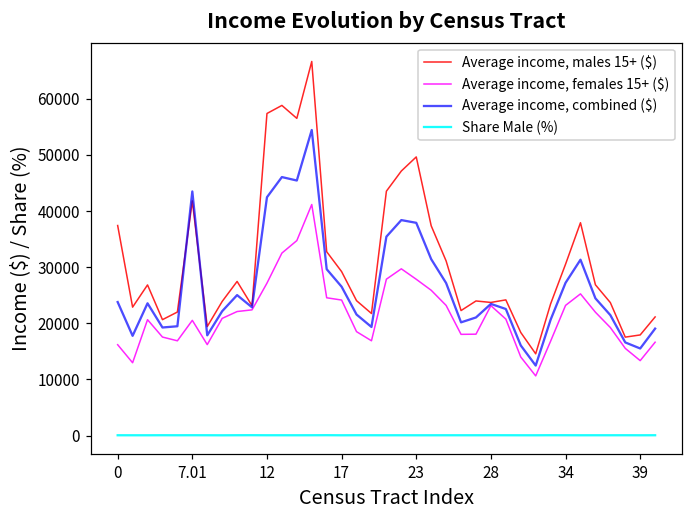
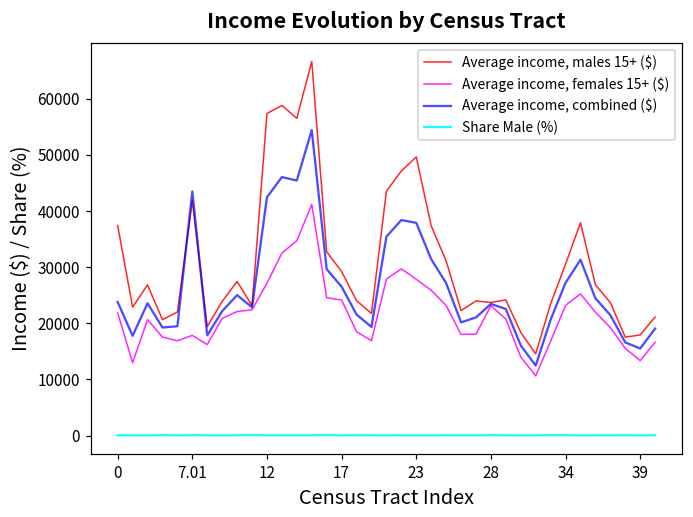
  {
    "Average income, males 15+ ($)": {
      "0": 37000,
      "7.01": 42000,
      "39": 18000
    },
    "Average income, females 15+ ($)": {
-     "0": 16000,
-     "7.01": 21000,
+     "0": 22000,
+     "7.01": 18000,
      "39": 13000
    },
    "Average income, combined ($)": {
      "0": 24000,
      "7.01": 43000,
      "39": 16000
    },
    "Share Male (%)": {
      "0": 0,
      "7.01": 0,
      "39": 0
    }
  }
